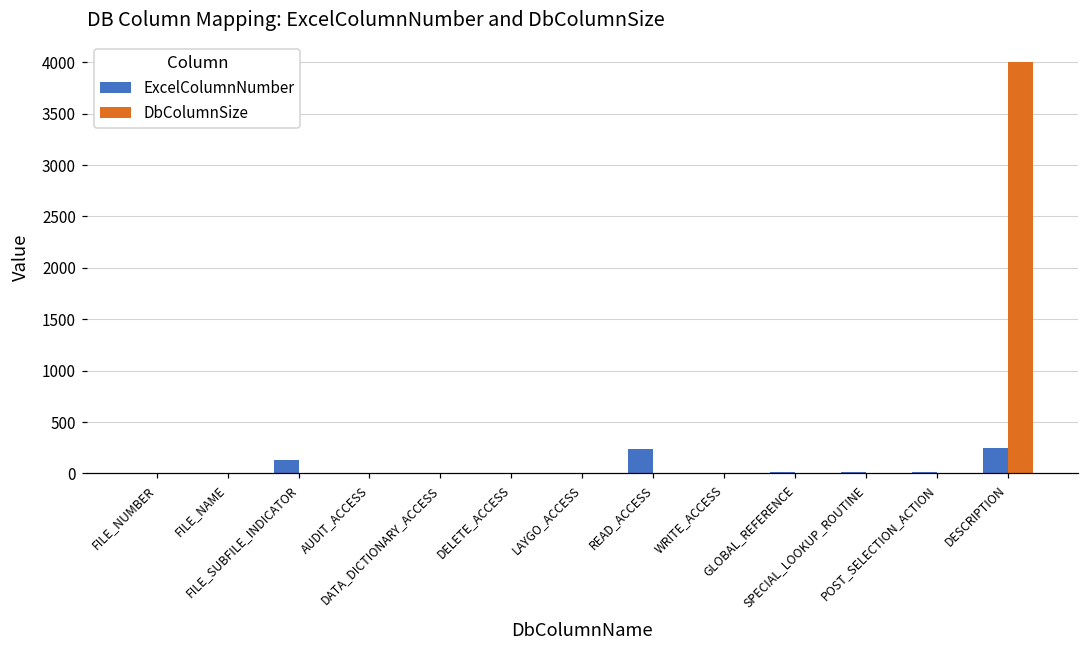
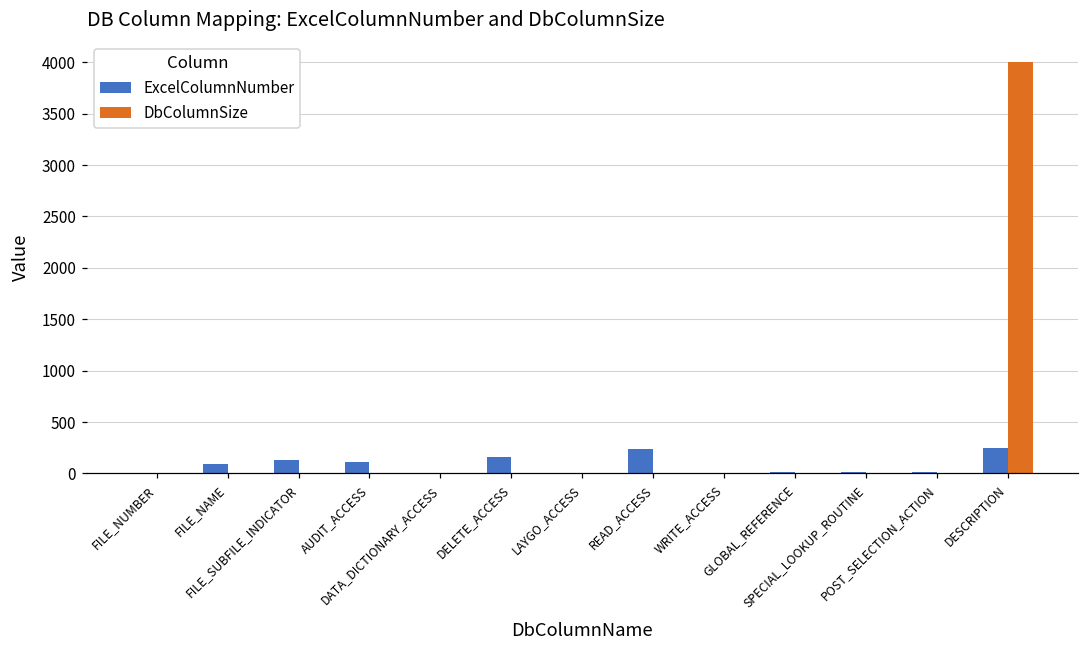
  {
    "ExcelColumnNumber": {
      "FILE_NUMBER": 0,
-     "FILE_NAME": 0,
+     "FILE_NAME": 100,
      "FILE_SUBFILE_INDICATOR": 100,
-     "AUDIT_ACCESS": 0,
-     "DELETE_ACCESS": 0,
+     "AUDIT_ACCESS": 100,
+     "DELETE_ACCESS": 200,
      "READ_ACCESS": 200,
      "DESCRIPTION": 200
    },
    "DbColumnSize": {
      "FILE_NUMBER": 0,
      "FILE_NAME": 0,
      "FILE_SUBFILE_INDICATOR": 0,
      "AUDIT_ACCESS": 0,
      "DATA_DICTIONARY_ACCESS": 0,
      "DELETE_ACCESS": 0,
      "LAYGO_ACCESS": 0,
      "READ_ACCESS": 0,
      "WRITE_ACCESS": 0,
      "GLOBAL_REFERENCE": 0,
      "SPECIAL_LOOKUP_ROUTINE": 0,
      "POST_SELECTION_ACTION": 0,
      "DESCRIPTION": 4000
    }
  }
